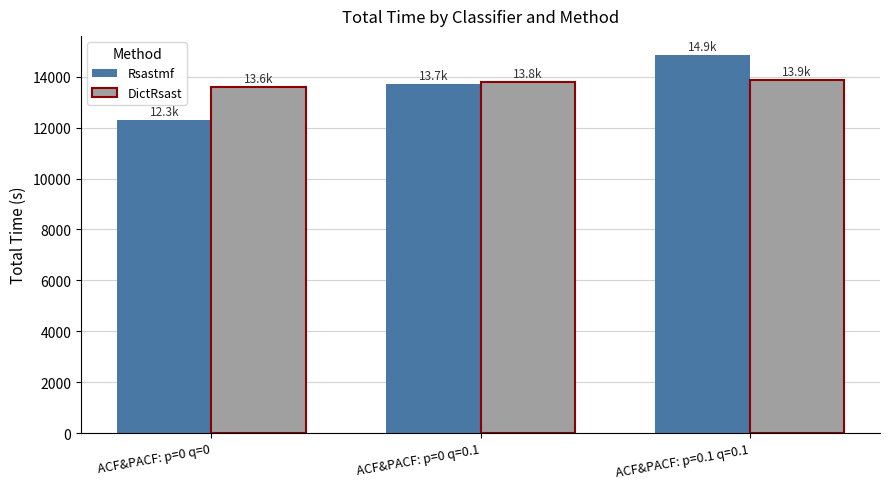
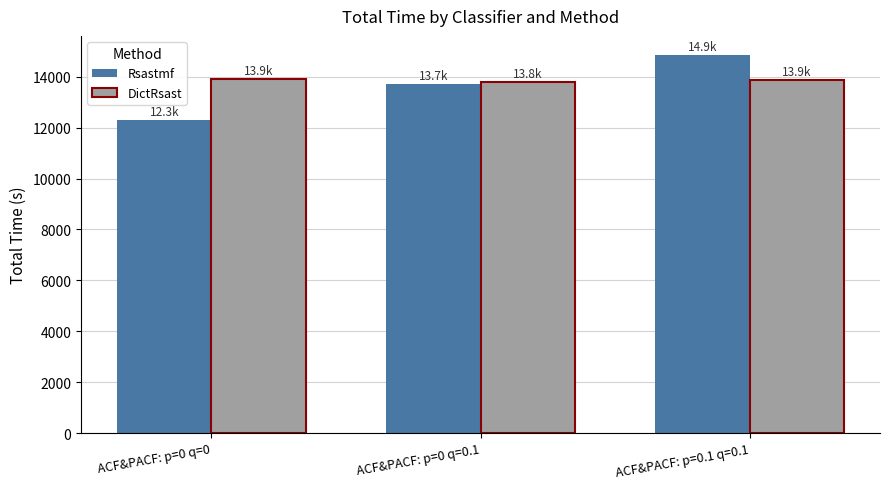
  {
    "Rsastmf": {
      "ACF&PACF: p=0 q=0.1": "13.7k",
      "ACF&PACF: p=0.1 q=0.1": "14.9k"
    },
    "DictRsast": {
-     "ACF&PACF: p=0 q=0": "13.6k",
+     "ACF&PACF: p=0 q=0": "13.9k",
      "ACF&PACF: p=0 q=0.1": "13.8k",
      "ACF&PACF: p=0.1 q=0.1": "13.9k"
    }
  }
